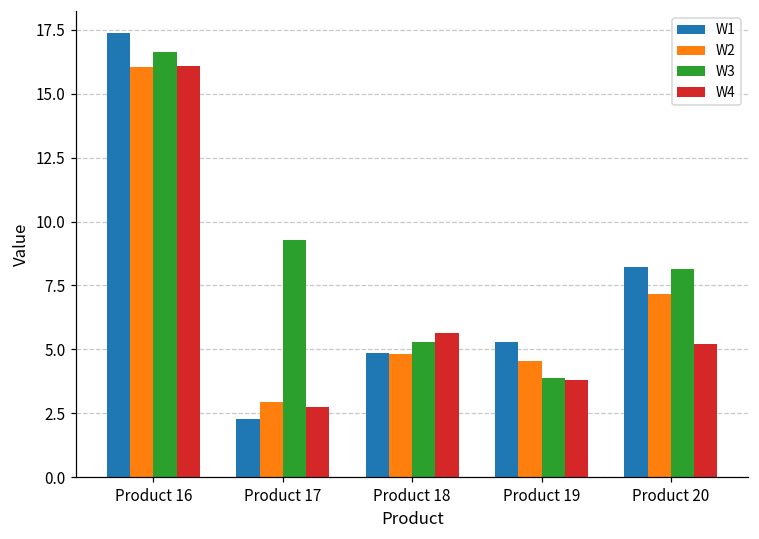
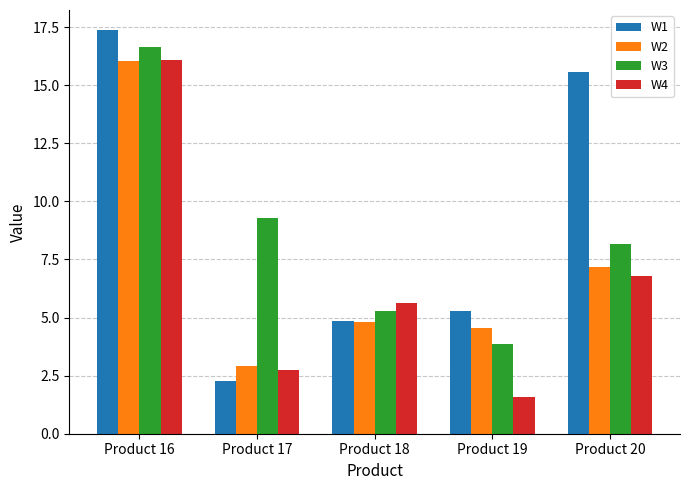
  {
    "W1": {
      "Product 16": 17.4,
      "Product 17": 2.3,
      "Product 18": 4.8,
      "Product 19": 5.3,
-     "Product 20": 8.2
+     "Product 20": 15.6
    },
    "W2": {
      "Product 16": 16.1,
      "Product 17": 2.9,
      "Product 18": 4.8,
      "Product 19": 4.6,
      "Product 20": 7.2
    },
    "W3": {
      "Product 16": 16.6,
      "Product 17": 9.3,
      "Product 18": 5.3,
      "Product 19": 3.9,
      "Product 20": 8.2
    },
    "W4": {
      "Product 16": 16.1,
      "Product 17": 2.7,
      "Product 18": 5.6,
-     "Product 19": 3.8,
-     "Product 20": 5.2
+     "Product 19": 1.6,
+     "Product 20": 6.8
    }
  }
